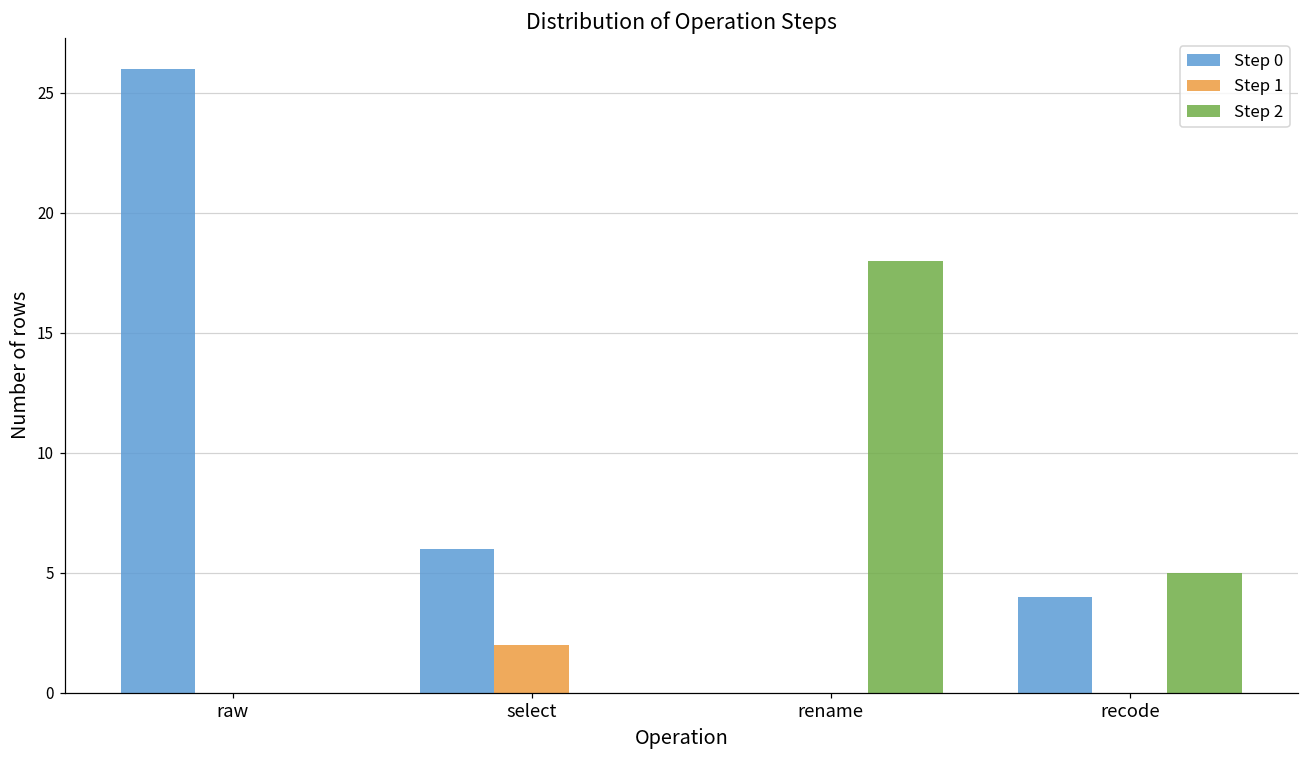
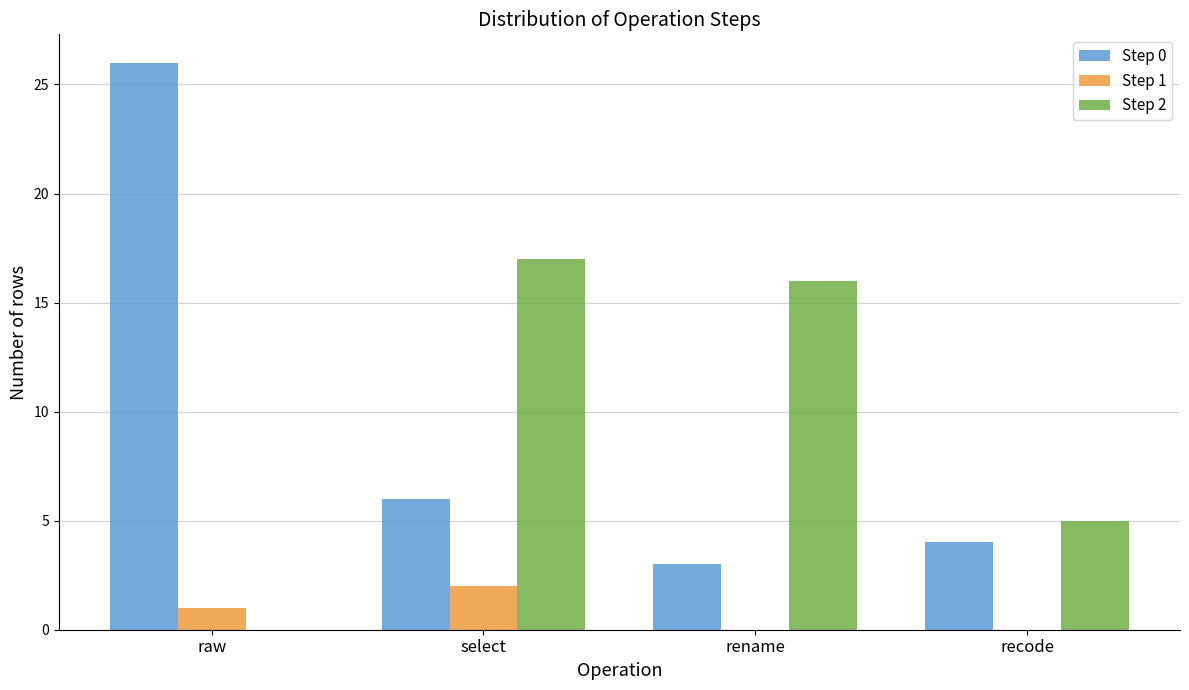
  {
    "Step 0": {
      "raw": 26,
      "select": 6,
-     "rename": 0,
+     "rename": 3,
      "recode": 4
    },
    "Step 1": {
-     "raw": 0,
+     "raw": 1,
      "select": 2,
      "rename": 0,
      "recode": 0
    },
    "Step 2": {
      "raw": 0,
-     "select": 0,
-     "rename": 18,
+     "select": 17,
+     "rename": 16,
      "recode": 5
    }
  }
